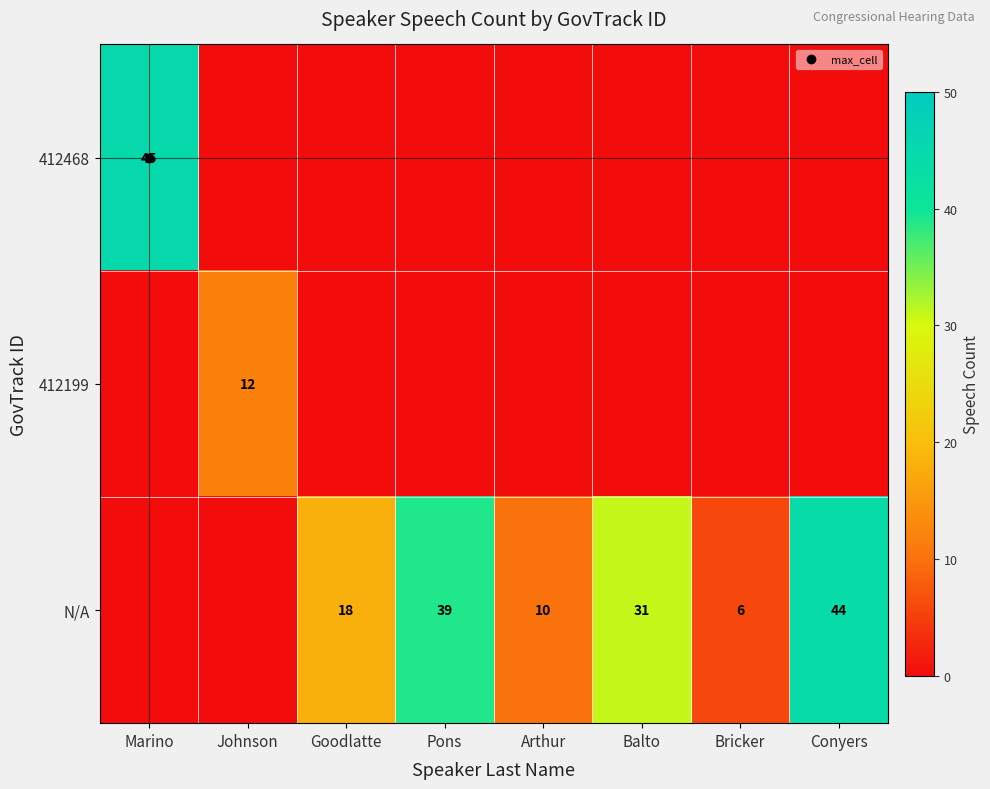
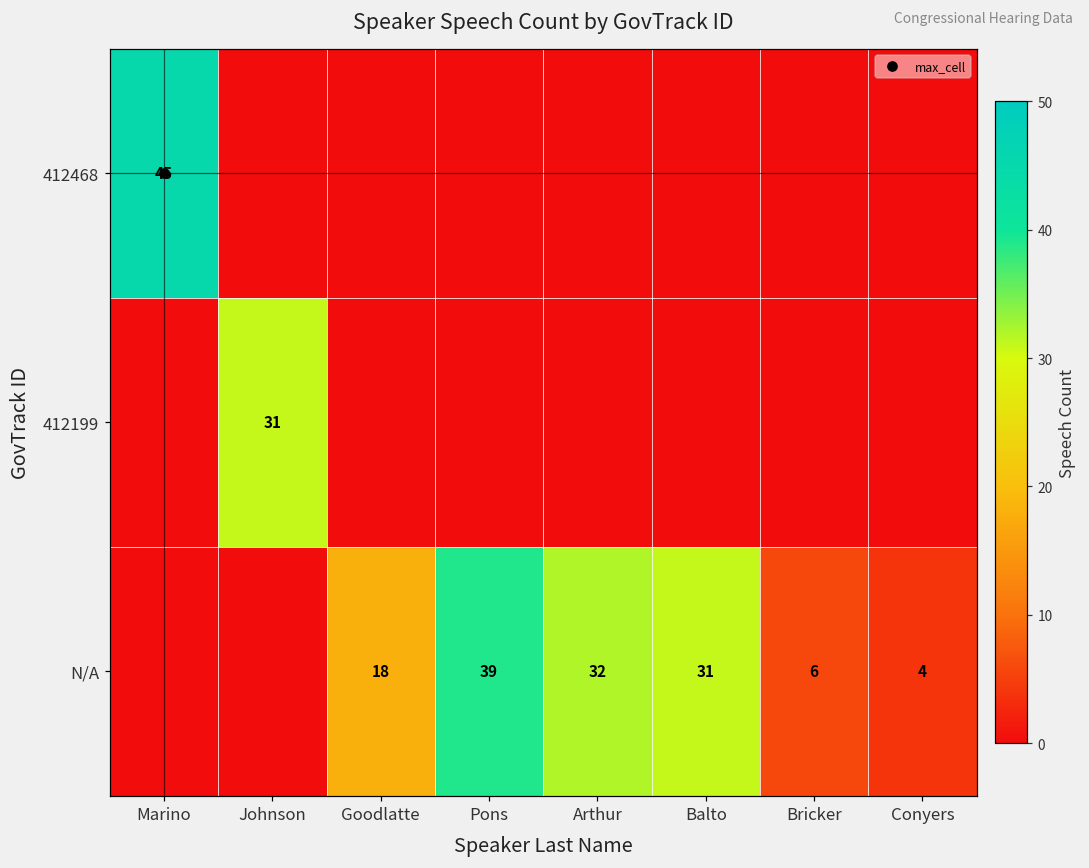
  {
    "412199": {
-     "Johnson": 12
+     "Johnson": 31
    },
    "N/A": {
      "Goodlatte": 18,
      "Pons": 39,
-     "Arthur": 10,
+     "Arthur": 32,
      "Balto": 31,
      "Bricker": 6,
-     "Conyers": 44
+     "Conyers": 4
    }
  }
